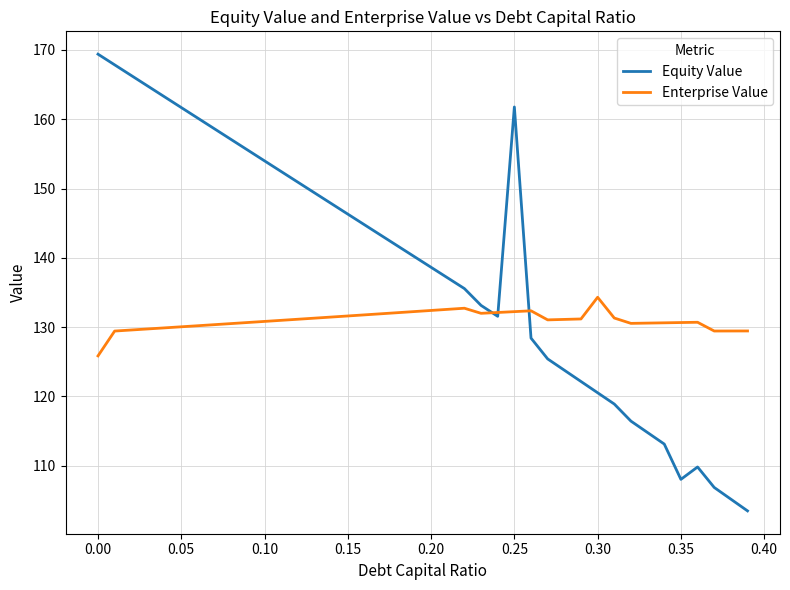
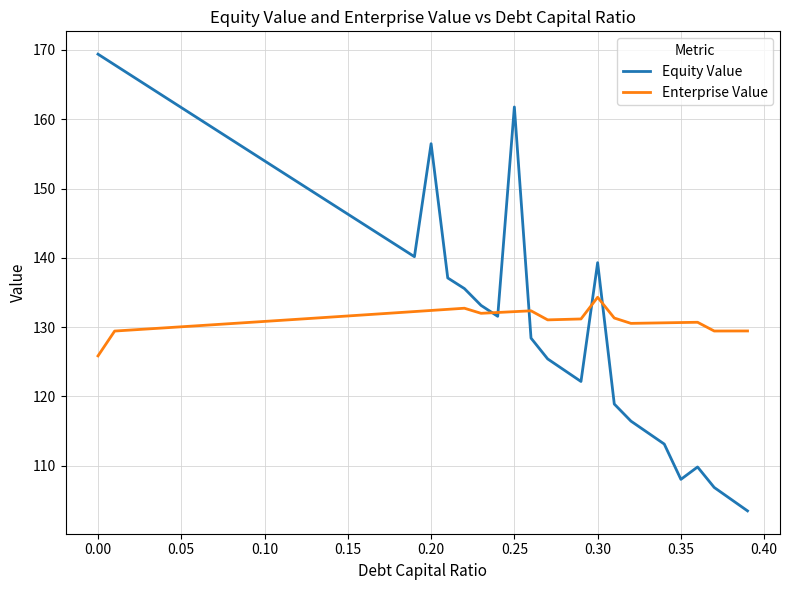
  {
    "Equity Value": {
      "0.00": 169,
      "0.05": 162,
      "0.10": 154,
      "0.15": 146,
-     "0.20": 139,
+     "0.20": 156,
      "0.25": 162,
-     "0.30": 121,
+     "0.30": 139,
      "0.35": 108
    },
    "Enterprise Value": {
      "0.00": 126,
      "0.05": 130,
      "0.10": 131,
      "0.15": 132,
      "0.20": 132,
      "0.25": 132,
      "0.30": 134,
      "0.35": 131
    }
  }
